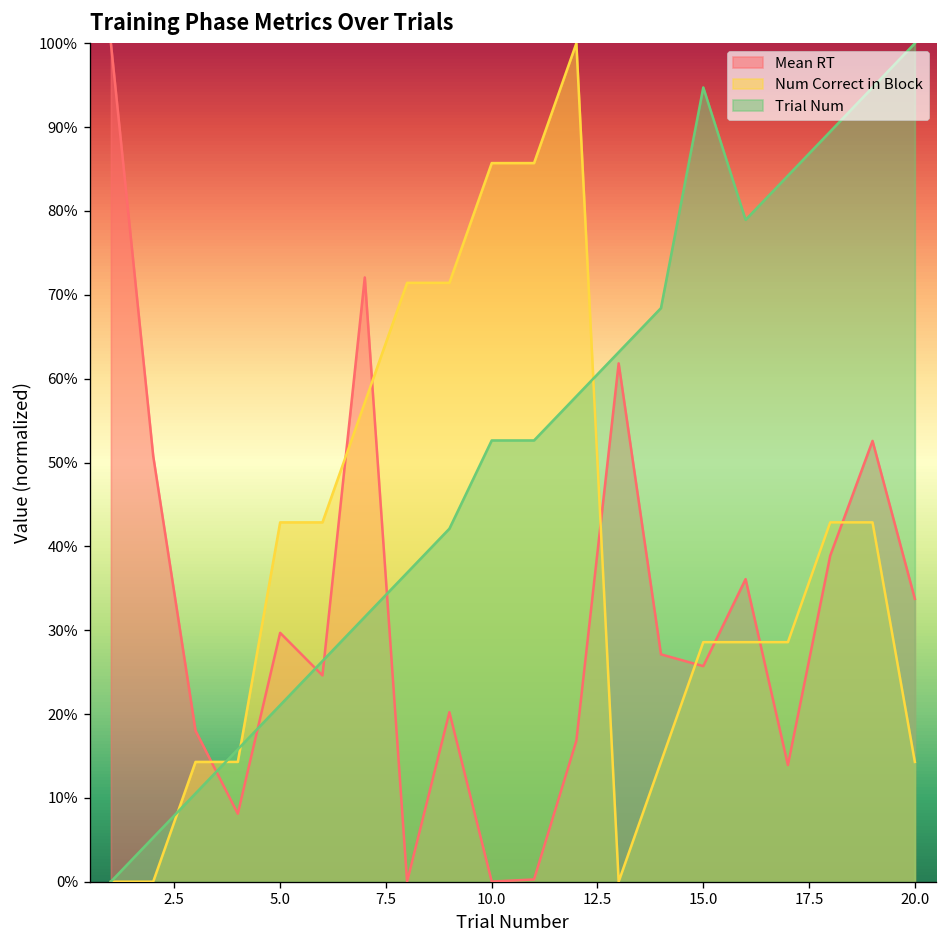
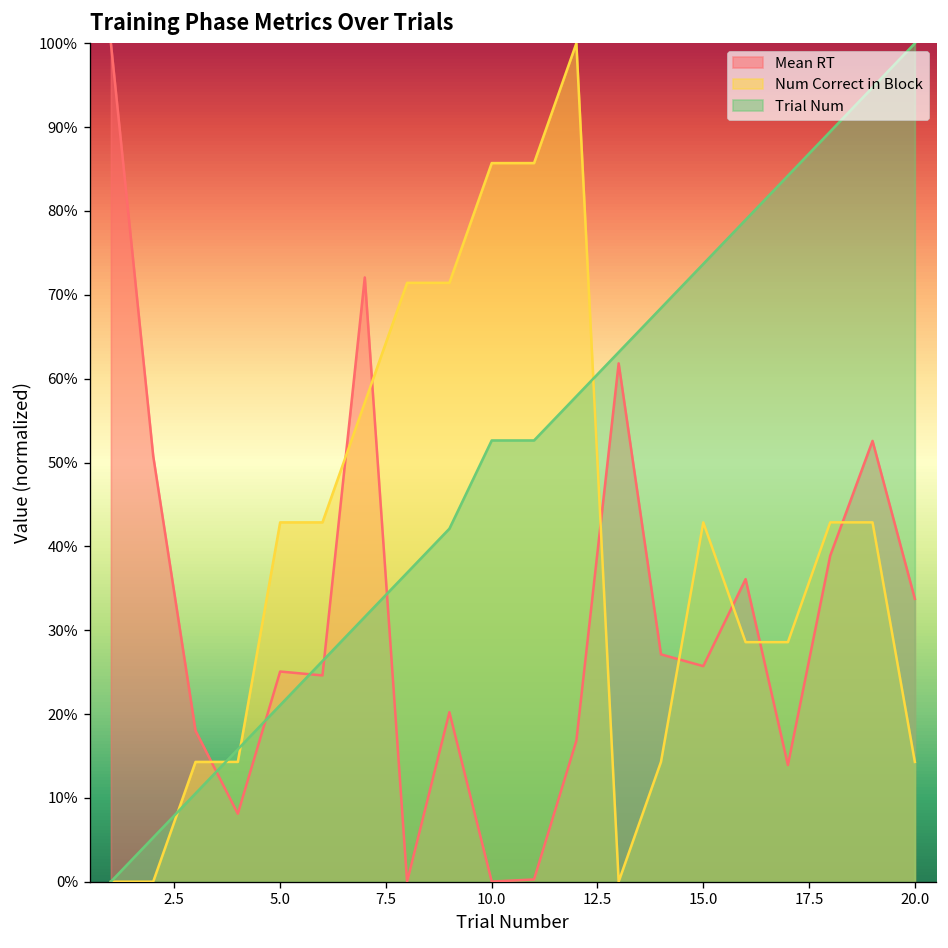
  {
    "Mean RT": {
-     "5.0": "30%",
+     "5.0": "25%",
      "10.0": "0%",
      "15.0": "26%",
      "20.0": "34%"
    },
    "Num Correct in Block": {
      "5.0": "43%",
      "10.0": "86%",
-     "15.0": "29%",
+     "15.0": "43%",
      "20.0": "14%"
    },
    "Trial Num": {
      "5.0": "21%",
      "10.0": "53%",
-     "15.0": "95%",
+     "15.0": "74%",
      "20.0": "100%"
    }
  }
